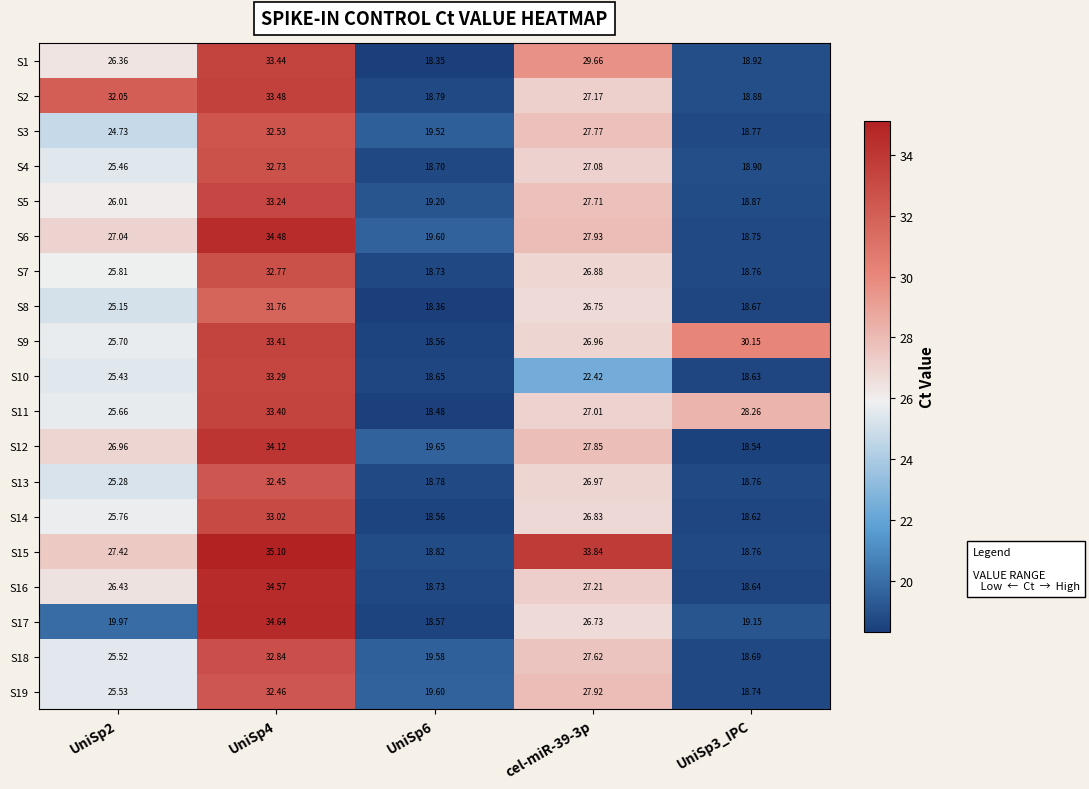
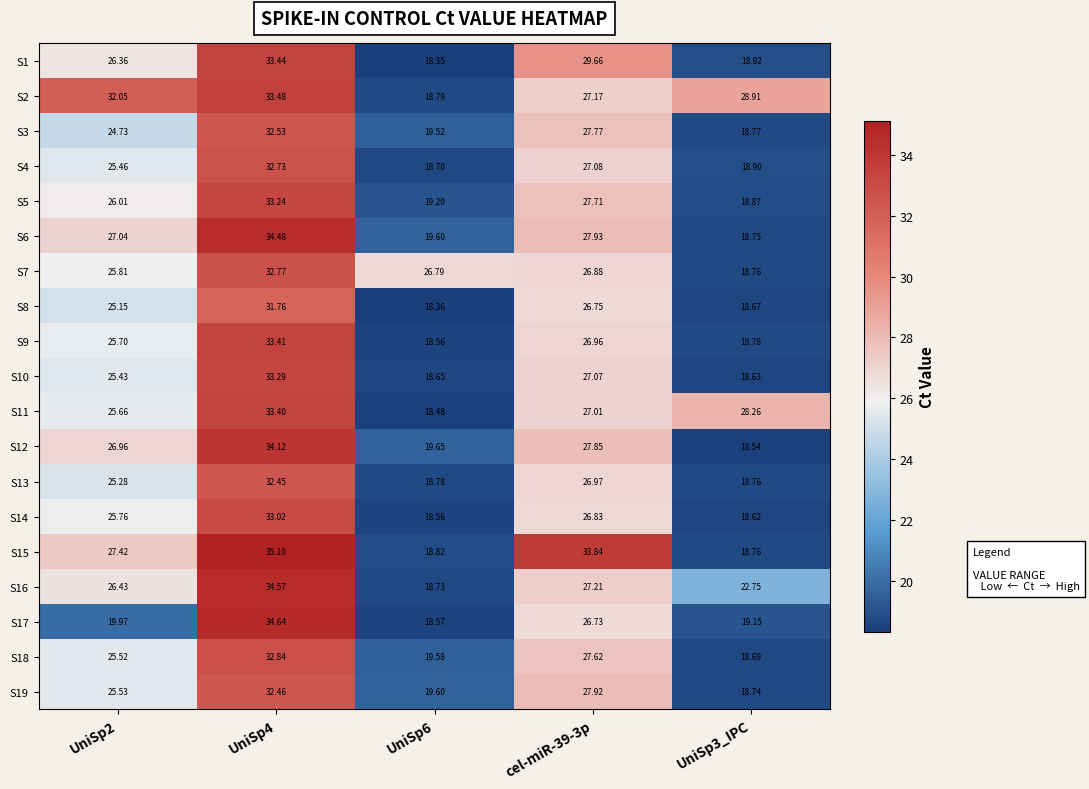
  {
    "S1": {
      "UniSp2": 26.36,
      "UniSp4": 33.44,
      "UniSp6": 18.35,
      "cel-miR-39-3p": 29.66,
      "UniSp3_IPC": 18.92
    },
    "S2": {
      "UniSp2": 32.05,
      "UniSp4": 33.48,
      "UniSp6": 18.79,
      "cel-miR-39-3p": 27.17,
-     "UniSp3_IPC": 18.88
+     "UniSp3_IPC": 28.91
    },
    "S3": {
      "UniSp2": 24.73,
      "UniSp4": 32.53,
      "UniSp6": 19.52,
      "cel-miR-39-3p": 27.77,
      "UniSp3_IPC": 18.77
    },
    "S4": {
      "UniSp2": 25.46,
      "UniSp4": 32.73,
      "UniSp6": 18.70,
      "cel-miR-39-3p": 27.08,
      "UniSp3_IPC": 18.90
    },
    "S5": {
      "UniSp2": 26.01,
      "UniSp4": 33.24,
      "UniSp6": 19.20,
      "cel-miR-39-3p": 27.71,
      "UniSp3_IPC": 18.87
    },
    "S6": {
      "UniSp2": 27.04,
      "UniSp4": 34.48,
      "UniSp6": 19.60,
      "cel-miR-39-3p": 27.93,
      "UniSp3_IPC": 18.75
    },
    "S7": {
      "UniSp2": 25.81,
      "UniSp4": 32.77,
-     "UniSp6": 18.73,
+     "UniSp6": 26.79,
      "cel-miR-39-3p": 26.88,
      "UniSp3_IPC": 18.76
    },
    "S8": {
      "UniSp2": 25.15,
      "UniSp4": 31.76,
      "UniSp6": 18.36,
      "cel-miR-39-3p": 26.75,
      "UniSp3_IPC": 18.67
    },
    "S9": {
      "UniSp2": 25.70,
      "UniSp4": 33.41,
      "UniSp6": 18.56,
      "cel-miR-39-3p": 26.96,
-     "UniSp3_IPC": 30.15
+     "UniSp3_IPC": 18.78
    },
    "S10": {
      "UniSp2": 25.43,
      "UniSp4": 33.29,
      "UniSp6": 18.65,
-     "cel-miR-39-3p": 22.42,
+     "cel-miR-39-3p": 27.07,
      "UniSp3_IPC": 18.63
    },
    "S11": {
      "UniSp2": 25.66,
      "UniSp4": 33.40,
      "UniSp6": 18.48,
      "cel-miR-39-3p": 27.01,
      "UniSp3_IPC": 28.26
    },
    "S12": {
      "UniSp2": 26.96,
      "UniSp4": 34.12,
      "UniSp6": 19.65,
      "cel-miR-39-3p": 27.85,
      "UniSp3_IPC": 18.54
    },
    "S13": {
      "UniSp2": 25.28,
      "UniSp4": 32.45,
      "UniSp6": 18.78,
      "cel-miR-39-3p": 26.97,
      "UniSp3_IPC": 18.76
    },
    "S14": {
      "UniSp2": 25.76,
      "UniSp4": 33.02,
      "UniSp6": 18.56,
      "cel-miR-39-3p": 26.83,
      "UniSp3_IPC": 18.62
    },
    "S15": {
      "UniSp2": 27.42,
      "UniSp4": 35.10,
      "UniSp6": 18.82,
      "cel-miR-39-3p": 33.84,
      "UniSp3_IPC": 18.76
    },
    "S16": {
      "UniSp2": 26.43,
      "UniSp4": 34.57,
      "UniSp6": 18.73,
      "cel-miR-39-3p": 27.21,
-     "UniSp3_IPC": 18.64
+     "UniSp3_IPC": 22.75
    },
    "S17": {
      "UniSp2": 19.97,
      "UniSp4": 34.64,
      "UniSp6": 18.57,
      "cel-miR-39-3p": 26.73,
      "UniSp3_IPC": 19.15
    },
    "S18": {
      "UniSp2": 25.52,
      "UniSp4": 32.84,
      "UniSp6": 19.58,
      "cel-miR-39-3p": 27.62,
      "UniSp3_IPC": 18.69
    },
    "S19": {
      "UniSp2": 25.53,
      "UniSp4": 32.46,
      "UniSp6": 19.60,
      "cel-miR-39-3p": 27.92,
      "UniSp3_IPC": 18.74
    }
  }
